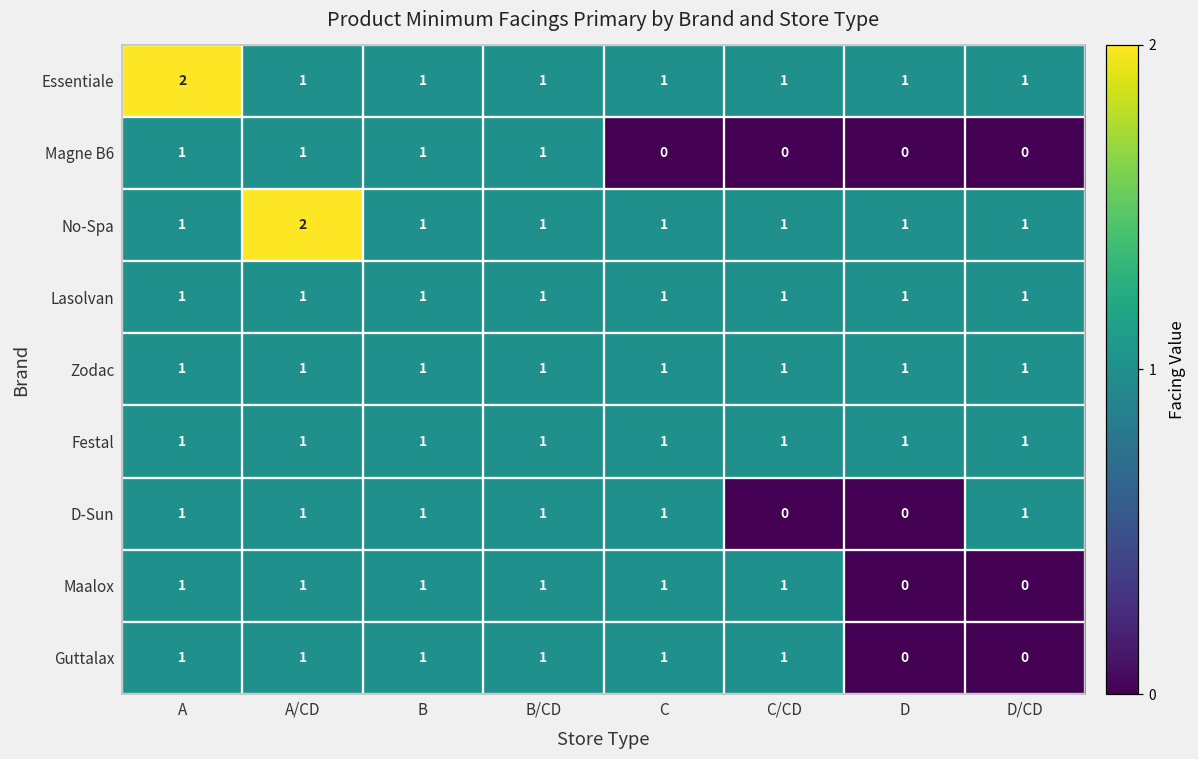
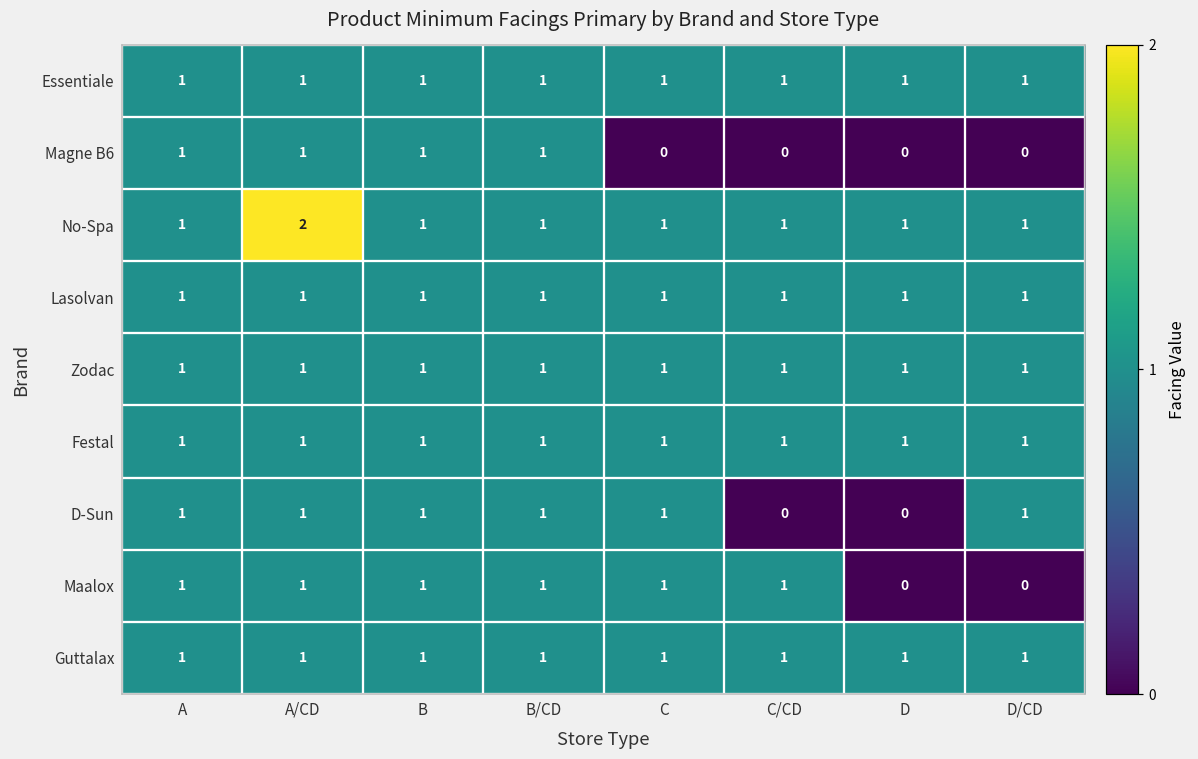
  {
    "Essentiale": {
-     "A": 2,
+     "A": 1,
      "A/CD": 1,
      "B": 1,
      "B/CD": 1,
      "C": 1,
      "C/CD": 1,
      "D": 1,
      "D/CD": 1
    },
    "Magne B6": {
      "A": 1,
      "A/CD": 1,
      "B": 1,
      "B/CD": 1,
      "C": 0,
      "C/CD": 0,
      "D": 0,
      "D/CD": 0
    },
    "No-Spa": {
      "A": 1,
      "A/CD": 2,
      "B": 1,
      "B/CD": 1,
      "C": 1,
      "C/CD": 1,
      "D": 1,
      "D/CD": 1
    },
    "Lasolvan": {
      "A": 1,
      "A/CD": 1,
      "B": 1,
      "B/CD": 1,
      "C": 1,
      "C/CD": 1,
      "D": 1,
      "D/CD": 1
    },
    "Zodac": {
      "A": 1,
      "A/CD": 1,
      "B": 1,
      "B/CD": 1,
      "C": 1,
      "C/CD": 1,
      "D": 1,
      "D/CD": 1
    },
    "Festal": {
      "A": 1,
      "A/CD": 1,
      "B": 1,
      "B/CD": 1,
      "C": 1,
      "C/CD": 1,
      "D": 1,
      "D/CD": 1
    },
    "D-Sun": {
      "A": 1,
      "A/CD": 1,
      "B": 1,
      "B/CD": 1,
      "C": 1,
      "C/CD": 0,
      "D": 0,
      "D/CD": 1
    },
    "Maalox": {
      "A": 1,
      "A/CD": 1,
      "B": 1,
      "B/CD": 1,
      "C": 1,
      "C/CD": 1,
      "D": 0,
      "D/CD": 0
    },
    "Guttalax": {
      "A": 1,
      "A/CD": 1,
      "B": 1,
      "B/CD": 1,
      "C": 1,
      "C/CD": 1,
-     "D": 0,
-     "D/CD": 0
+     "D": 1,
+     "D/CD": 1
    }
  }
